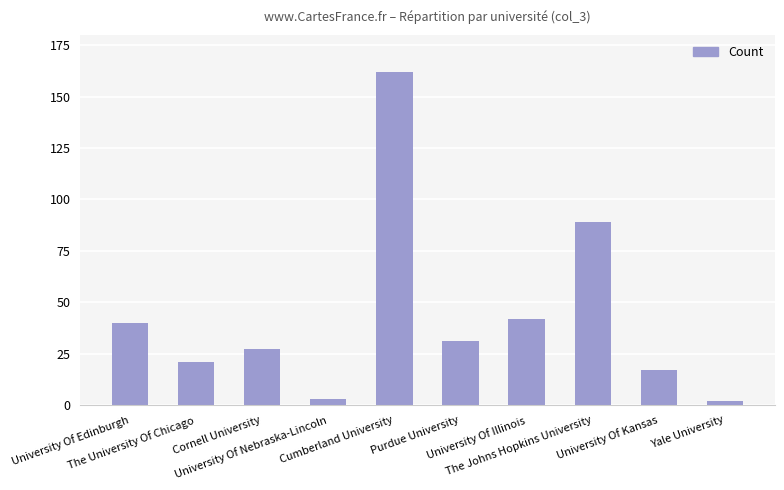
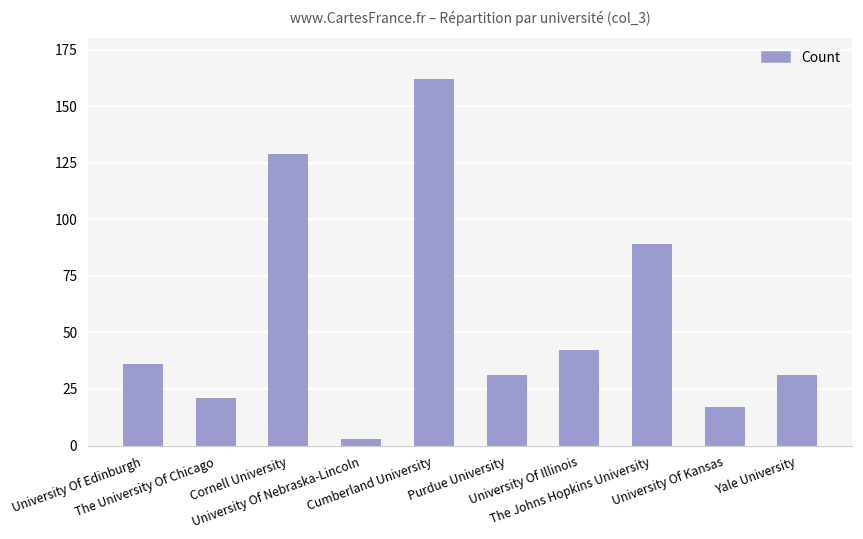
  {
-   "University Of Edinburgh": 40,
+   "University Of Edinburgh": 36,
    "The University Of Chicago": 21,
-   "Cornell University": 27,
+   "Cornell University": 129,
    "University Of Nebraska-Lincoln": 3,
    "Cumberland University": 162,
    "Purdue University": 31,
    "University Of Illinois": 42,
    "The Johns Hopkins University": 89,
    "University Of Kansas": 17,
-   "Yale University": 2
+   "Yale University": 31
  }
